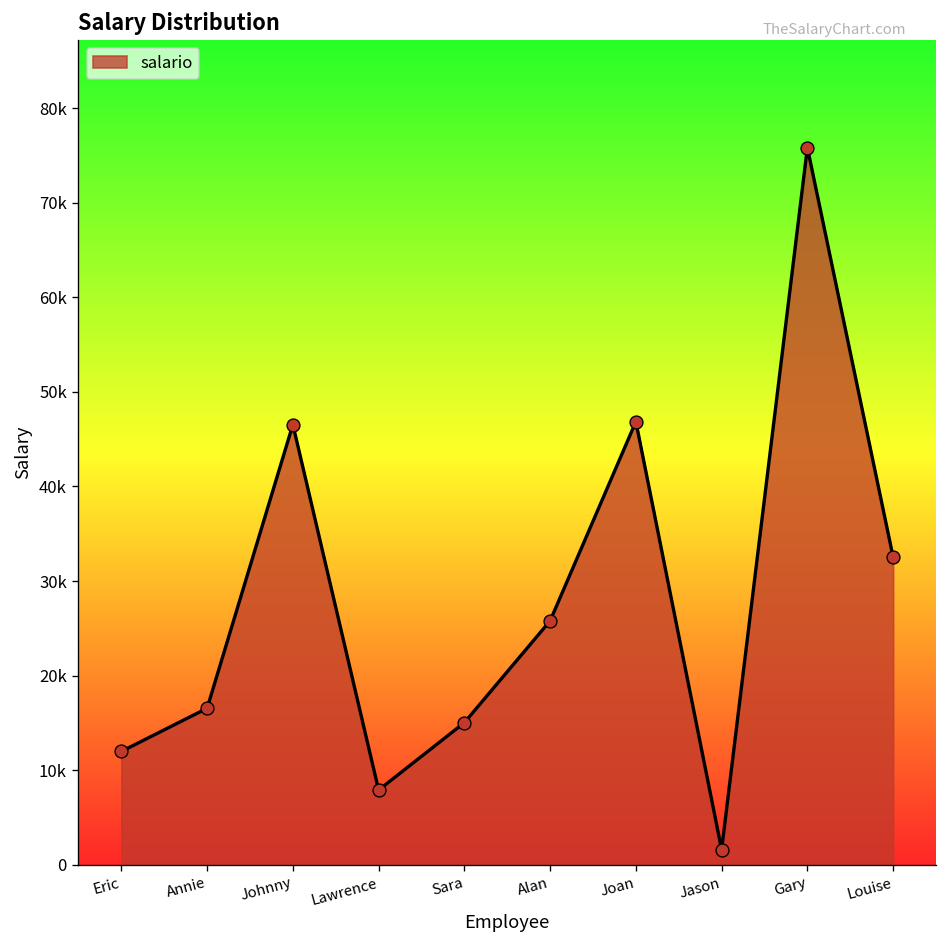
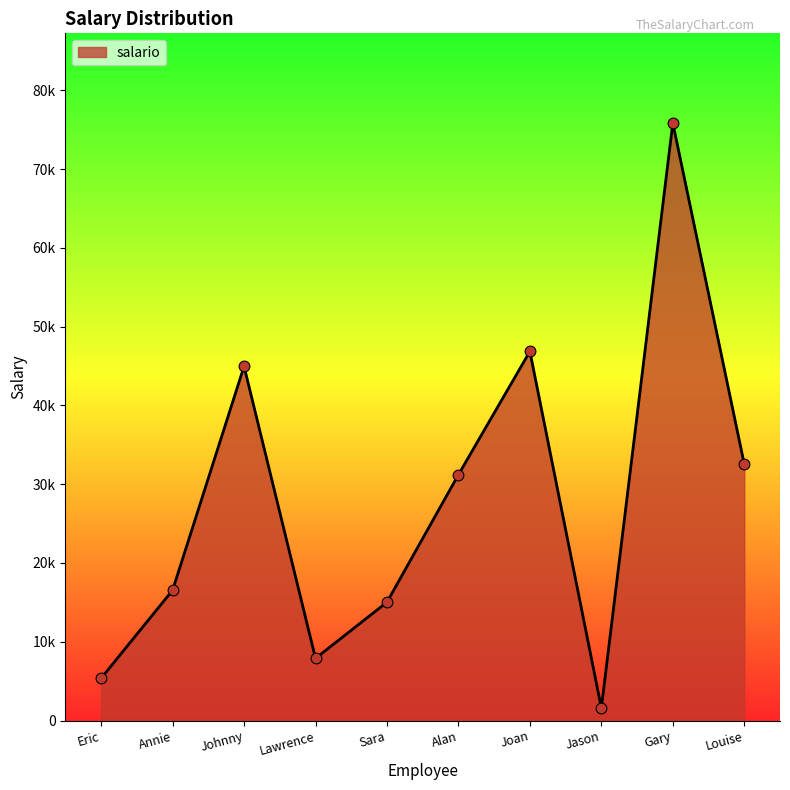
  {
-   "Eric": 12000,
+   "Eric": 5000,
    "Annie": 17000,
-   "Johnny": 47000,
+   "Johnny": 45000,
    "Lawrence": 8000,
    "Sara": 15000,
-   "Alan": 26000,
+   "Alan": 31000,
    "Joan": 47000,
    "Jason": 2000,
    "Gary": 76000,
    "Louise": 33000
  }
